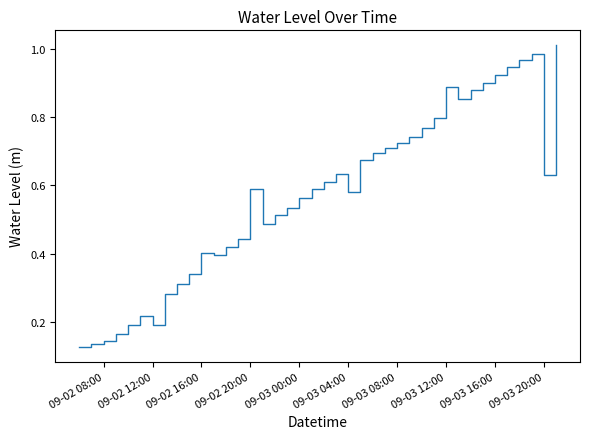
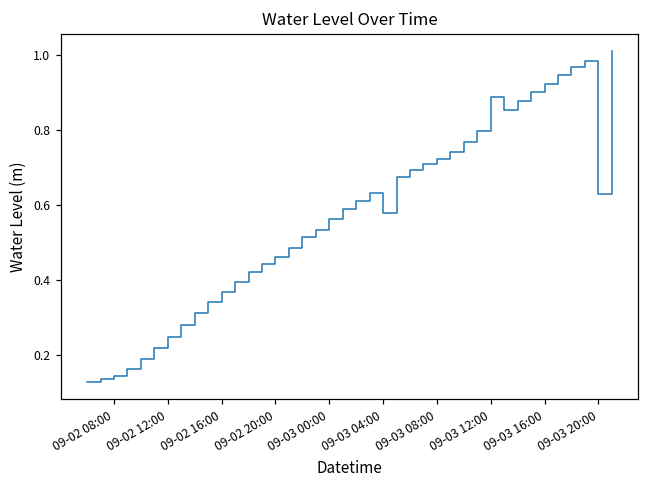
  {
    "09-02 08:00": 0.14,
-   "09-02 12:00": 0.19,
-   "09-02 16:00": 0.40,
-   "09-02 20:00": 0.59,
+   "09-02 12:00": 0.25,
+   "09-02 16:00": 0.37,
+   "09-02 20:00": 0.46,
    "09-03 00:00": 0.56,
    "09-03 04:00": 0.58,
    "09-03 08:00": 0.72,
    "09-03 12:00": 0.89,
    "09-03 16:00": 0.92,
    "09-03 20:00": 0.63
  }
